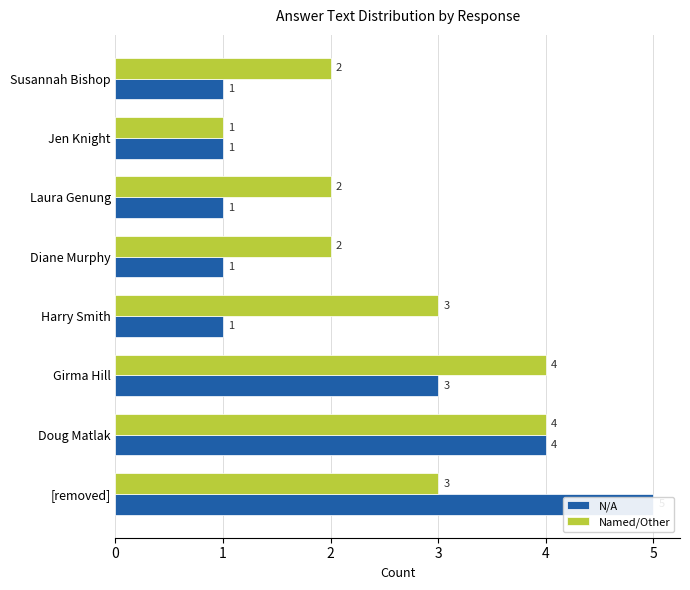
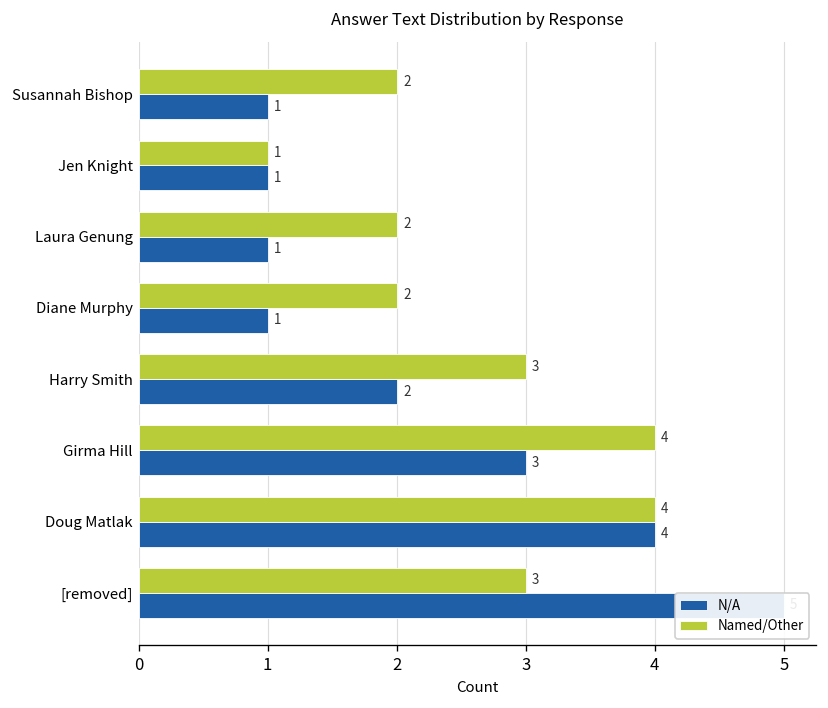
  {
    "N/A": {
      "Susannah Bishop": 1,
      "Jen Knight": 1,
      "Laura Genung": 1,
      "Diane Murphy": 1,
-     "Harry Smith": 1,
+     "Harry Smith": 2,
      "Girma Hill": 3,
      "Doug Matlak": 4
    },
    "Named/Other": {
      "Susannah Bishop": 2,
      "Jen Knight": 1,
      "Laura Genung": 2,
      "Diane Murphy": 2,
      "Harry Smith": 3,
      "Girma Hill": 4,
      "Doug Matlak": 4,
      "[removed]": 3
    }
  }
